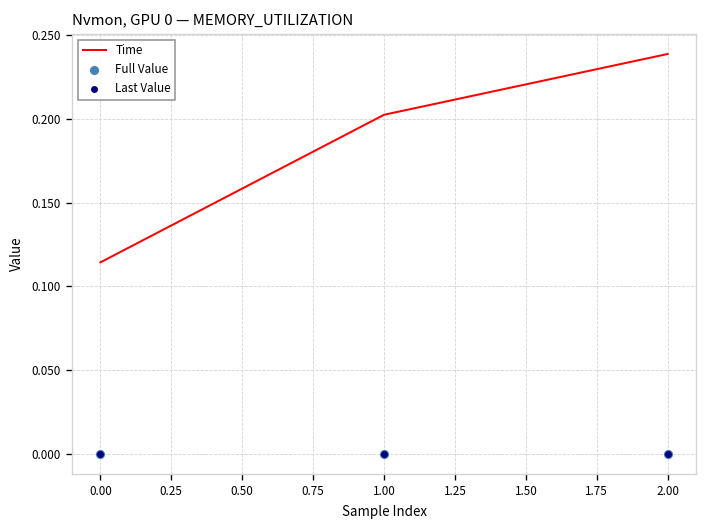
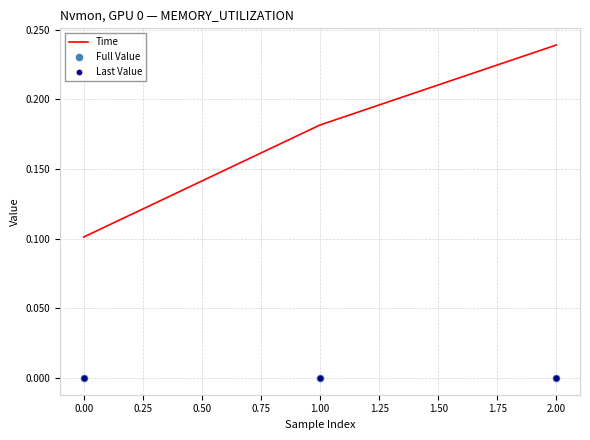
  {
    "Time": {
-     "0.00": 0.114,
-     "1.00": 0.203,
+     "0.00": 0.101,
+     "1.00": 0.182,
      "2.00": 0.239
    }
  }
